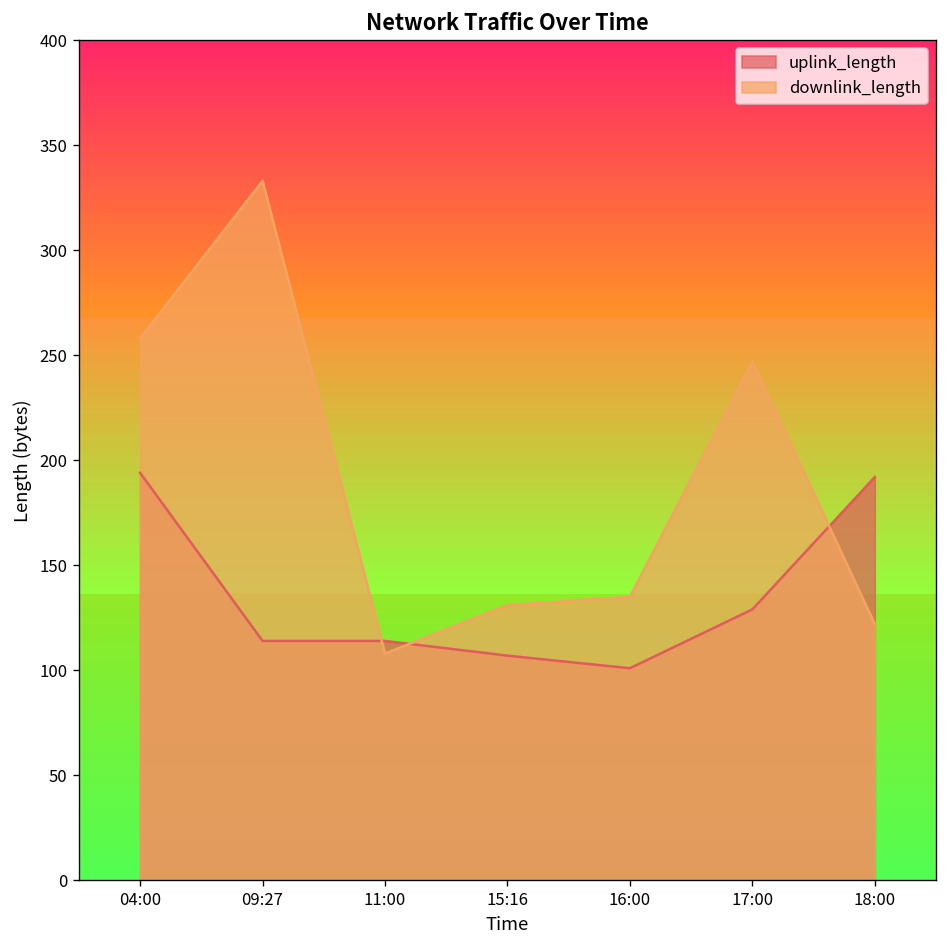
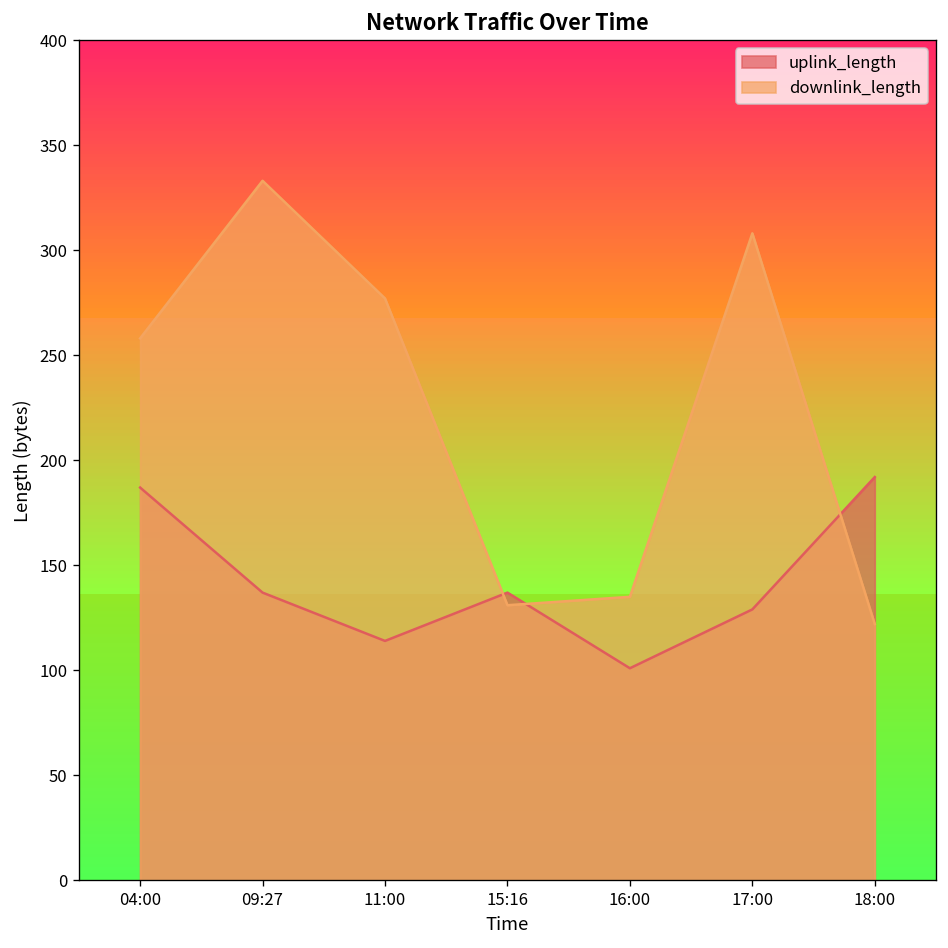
  {
    "uplink_length": {
-     "04:00": 194,
-     "09:27": 114,
+     "04:00": 187,
+     "09:27": 137,
      "11:00": 114,
-     "15:16": 107,
+     "15:16": 137,
      "16:00": 101,
      "17:00": 129,
      "18:00": 192
    },
    "downlink_length": {
      "04:00": 258,
      "09:27": 333,
-     "11:00": 108,
+     "11:00": 277,
      "15:16": 131,
      "16:00": 135,
-     "17:00": 247,
+     "17:00": 308,
      "18:00": 122
    }
  }
